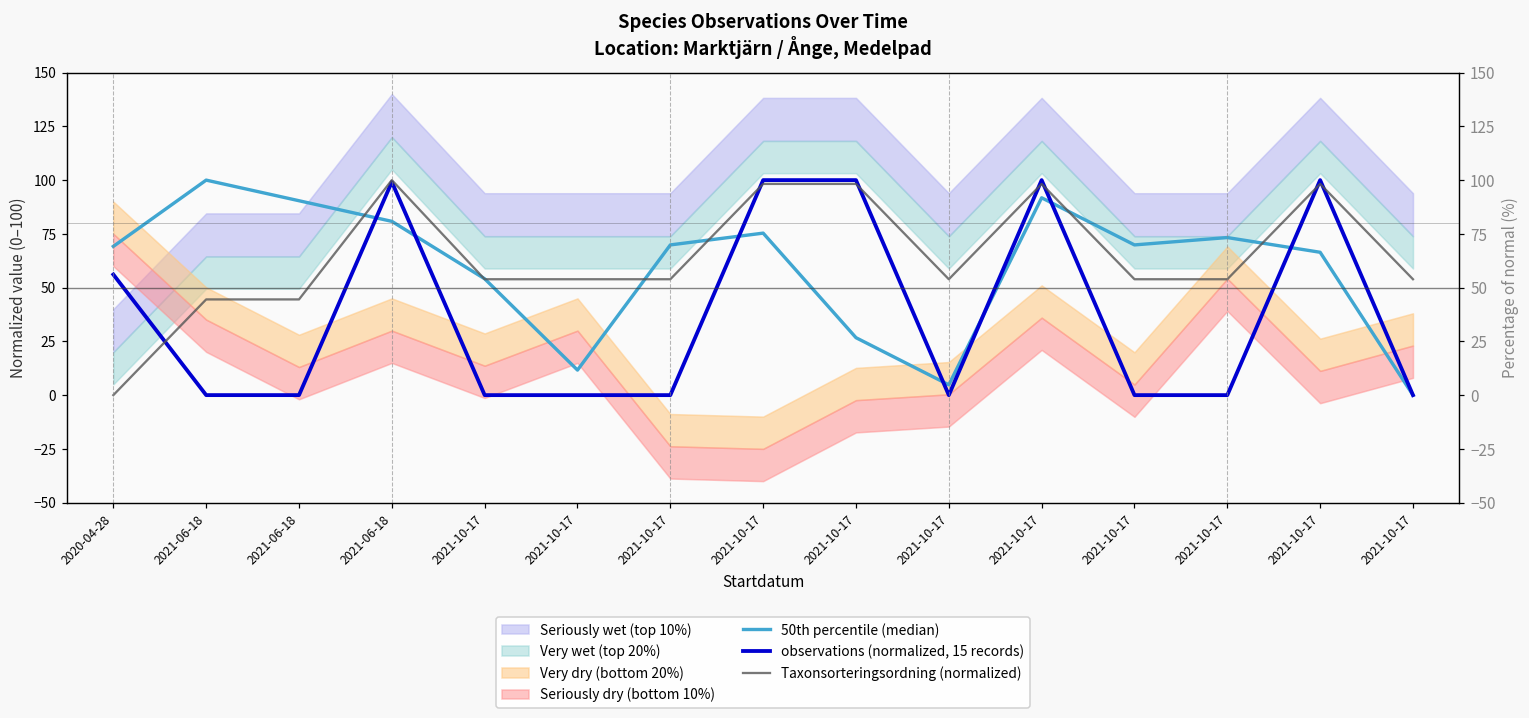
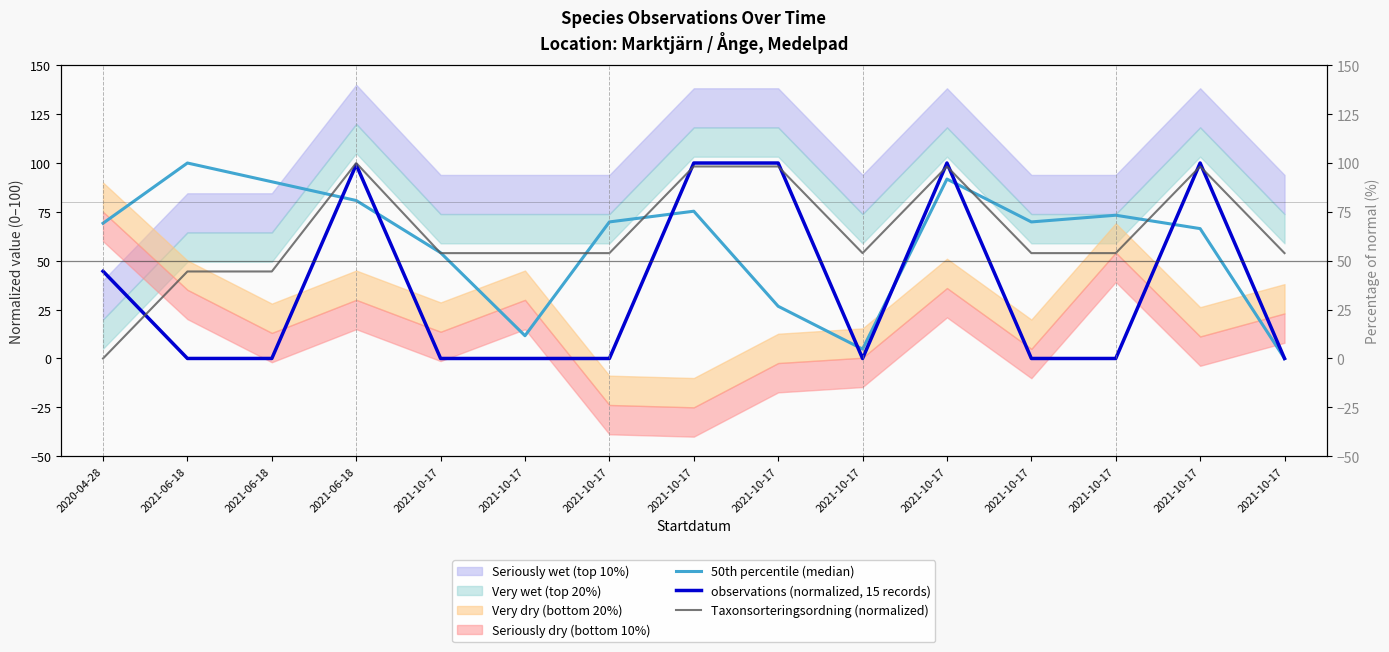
  {
    "50th percentile (median)": {
      "2020-04-28": 69
    },
    "observations (normalized, 15 records)": {
-     "2020-04-28": 56
+     "2020-04-28": 45
    },
    "Taxonsorteringsordning (normalized)": {
      "2020-04-28": 0
    }
  }
